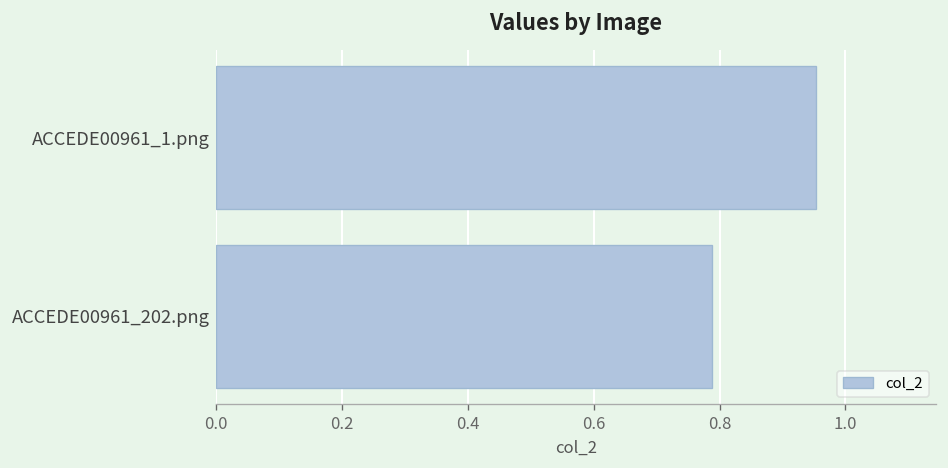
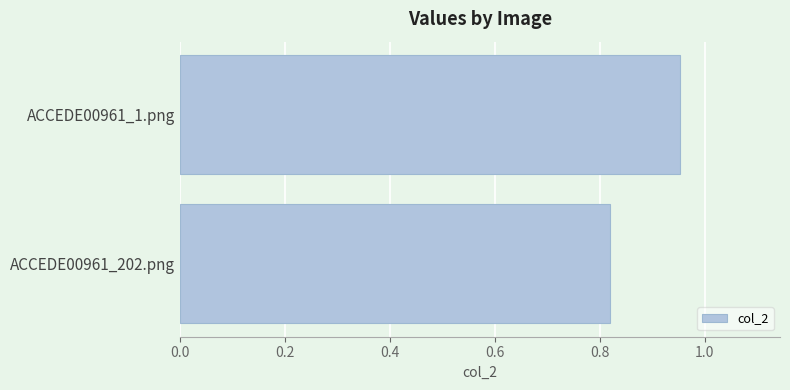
  {
    "ACCEDE00961_1.png": 0.95,
-   "ACCEDE00961_202.png": 0.79
+   "ACCEDE00961_202.png": 0.82
  }
